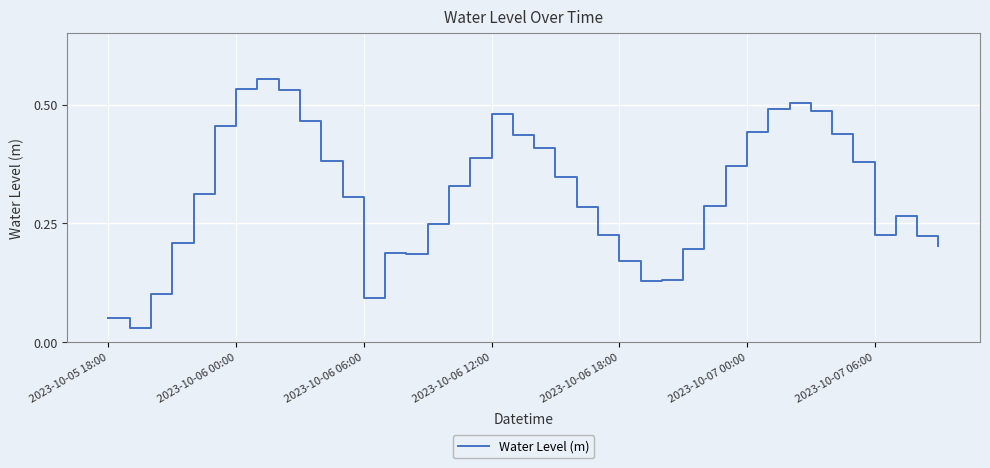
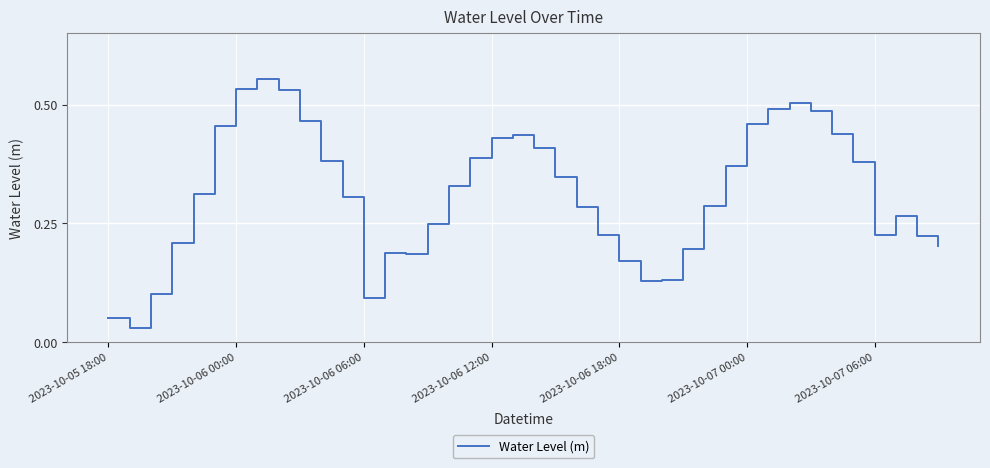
  {
    "2023-10-05 18:00": 0.05,
    "2023-10-06 00:00": 0.53,
    "2023-10-06 06:00": 0.09,
-   "2023-10-06 12:00": 0.48,
+   "2023-10-06 12:00": 0.43,
    "2023-10-06 18:00": 0.17,
-   "2023-10-07 00:00": 0.44,
+   "2023-10-07 00:00": 0.46,
    "2023-10-07 06:00": 0.23
  }
